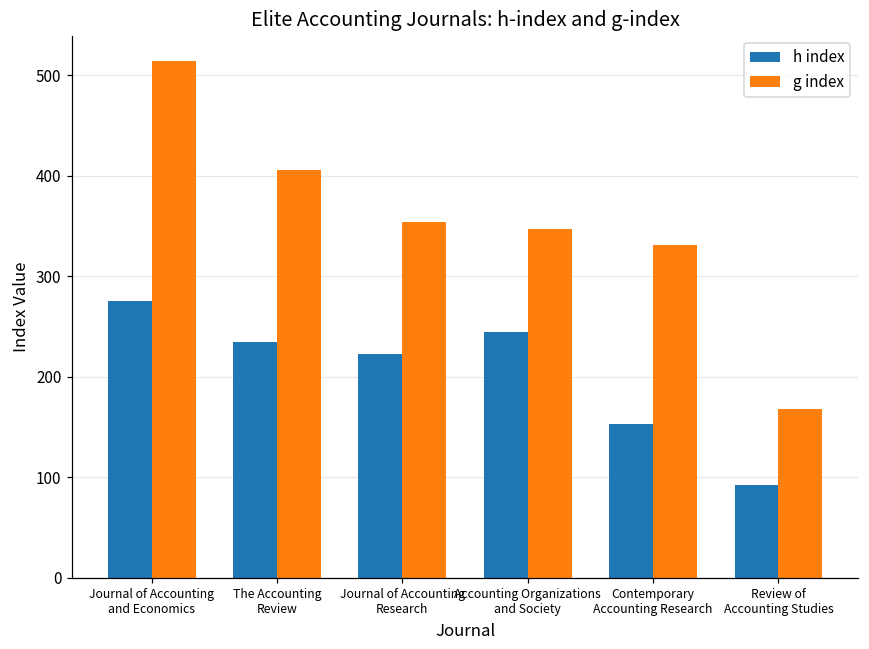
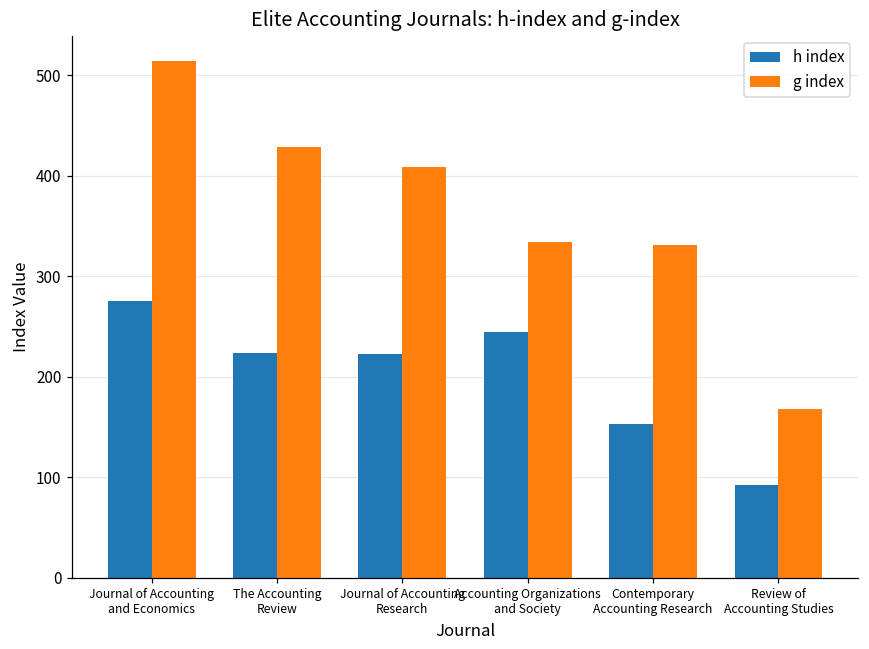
  {
    "h index": {
      "Journal of Accounting and Economics": 280,
-     "The Accounting Review": 240,
+     "The Accounting Review": 220,
      "Journal of Accounting Research": 220,
      "Accounting Organizations and Society": 250,
      "Contemporary Accounting Research": 150,
      "Review of Accounting Studies": 90
    },
    "g index": {
      "Journal of Accounting and Economics": 510,
-     "The Accounting Review": 410,
-     "Journal of Accounting Research": 350,
-     "Accounting Organizations and Society": 350,
+     "The Accounting Review": 430,
+     "Journal of Accounting Research": 410,
+     "Accounting Organizations and Society": 330,
      "Contemporary Accounting Research": 330,
      "Review of Accounting Studies": 170
    }
  }
